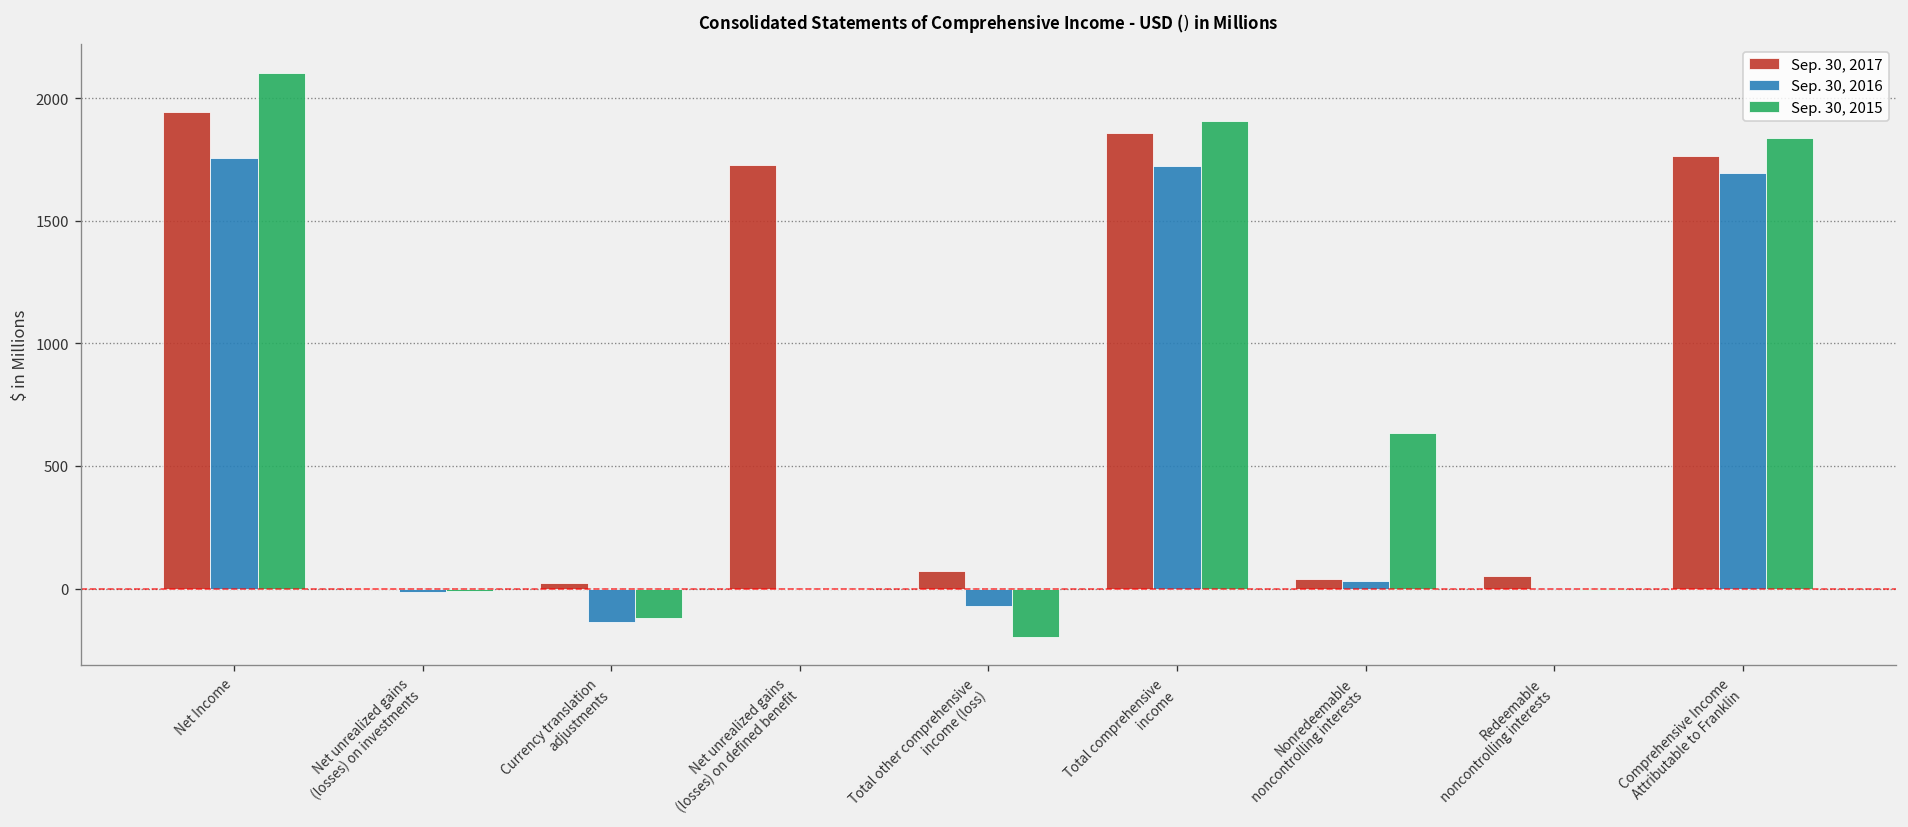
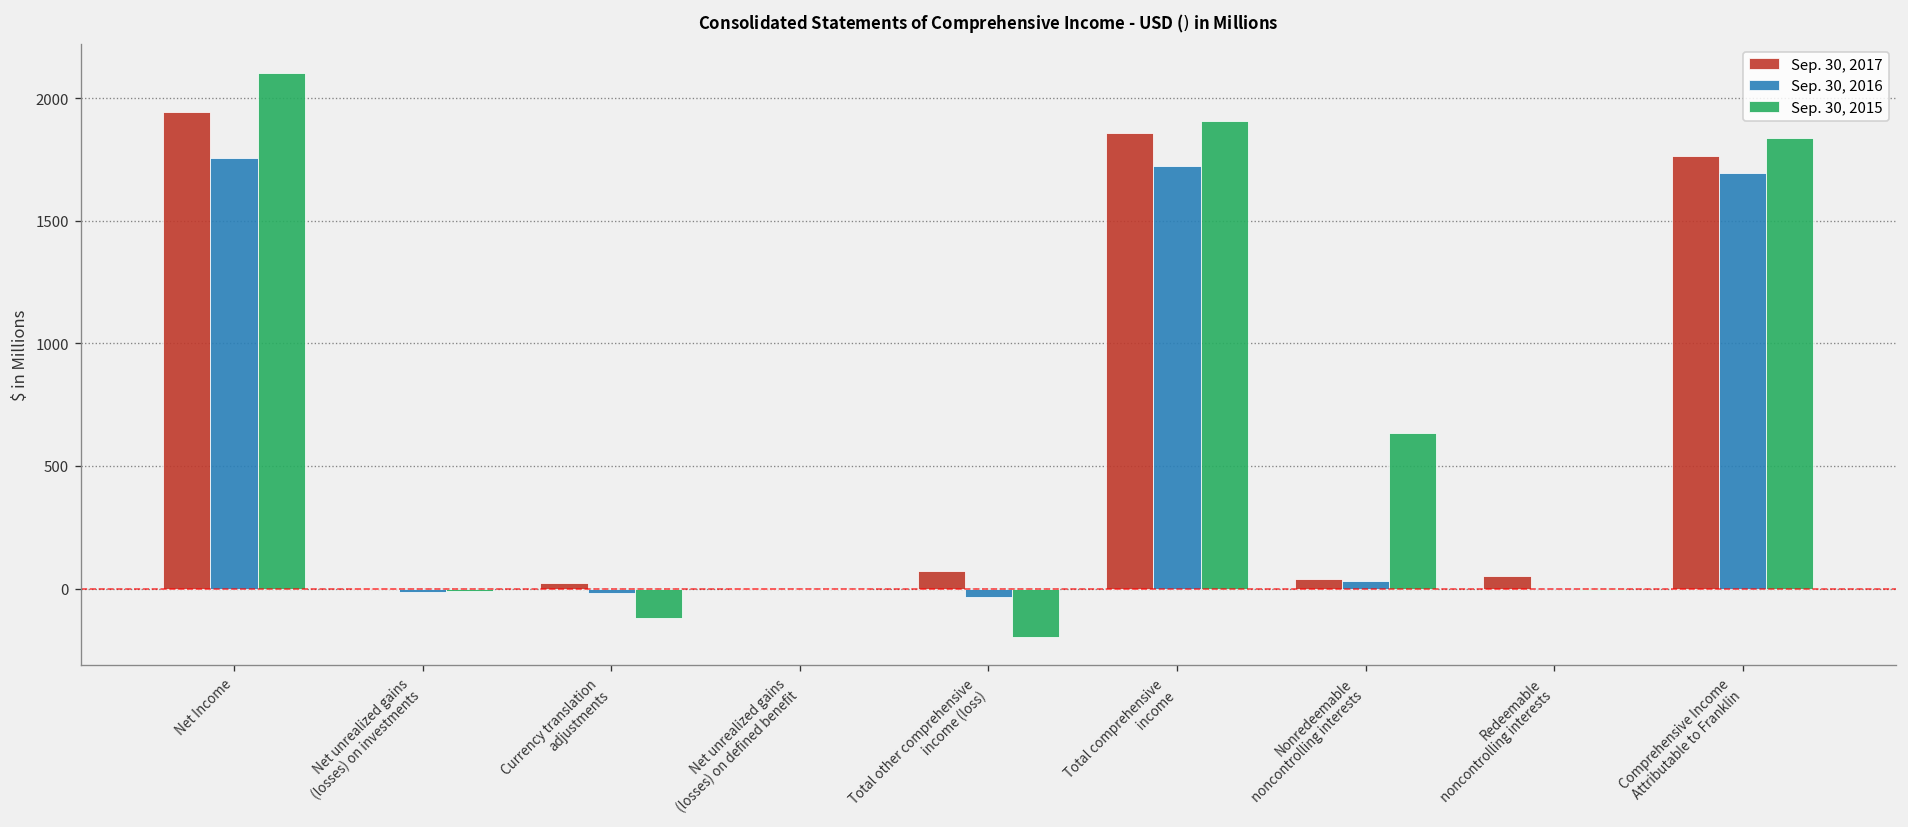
  {
    "Sep. 30, 2017": {
      "Net Income": 1940,
      "Currency translation adjustments": 20,
-     "Net unrealized gains (losses) on defined benefit": 1730,
+     "Net unrealized gains (losses) on defined benefit": 0,
      "Total other comprehensive income (loss)": 70,
      "Total comprehensive income": 1860,
      "Nonredeemable noncontrolling interests": 40,
      "Redeemable noncontrolling interests": 50,
      "Comprehensive Income Attributable to Franklin": 1770
    },
    "Sep. 30, 2016": {
      "Net Income": 1760,
      "Net unrealized gains (losses) on investments": -10,
-     "Currency translation adjustments": -140,
-     "Total other comprehensive income (loss)": -70,
+     "Currency translation adjustments": -20,
+     "Total other comprehensive income (loss)": -30,
      "Total comprehensive income": 1720,
      "Nonredeemable noncontrolling interests": 30,
      "Comprehensive Income Attributable to Franklin": 1690
    },
    "Sep. 30, 2015": {
      "Net Income": 2100,
      "Currency translation adjustments": -120,
      "Total other comprehensive income (loss)": -200,
      "Total comprehensive income": 1910,
      "Nonredeemable noncontrolling interests": 630,
      "Comprehensive Income Attributable to Franklin": 1840
    }
  }
